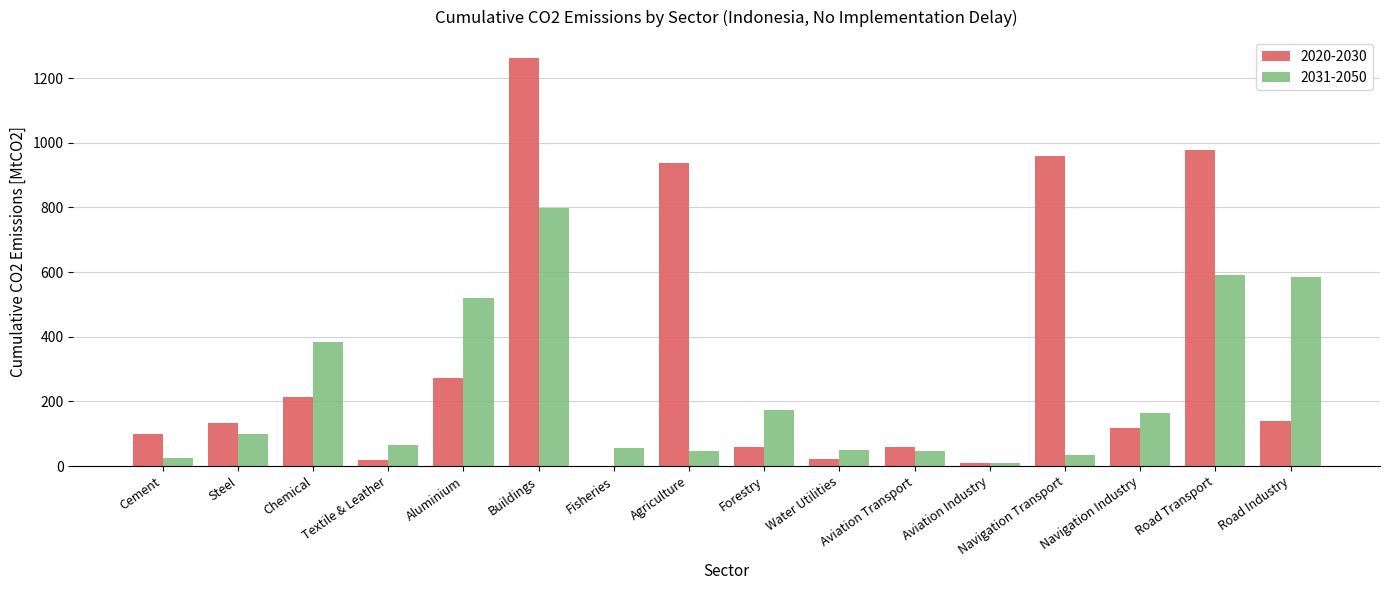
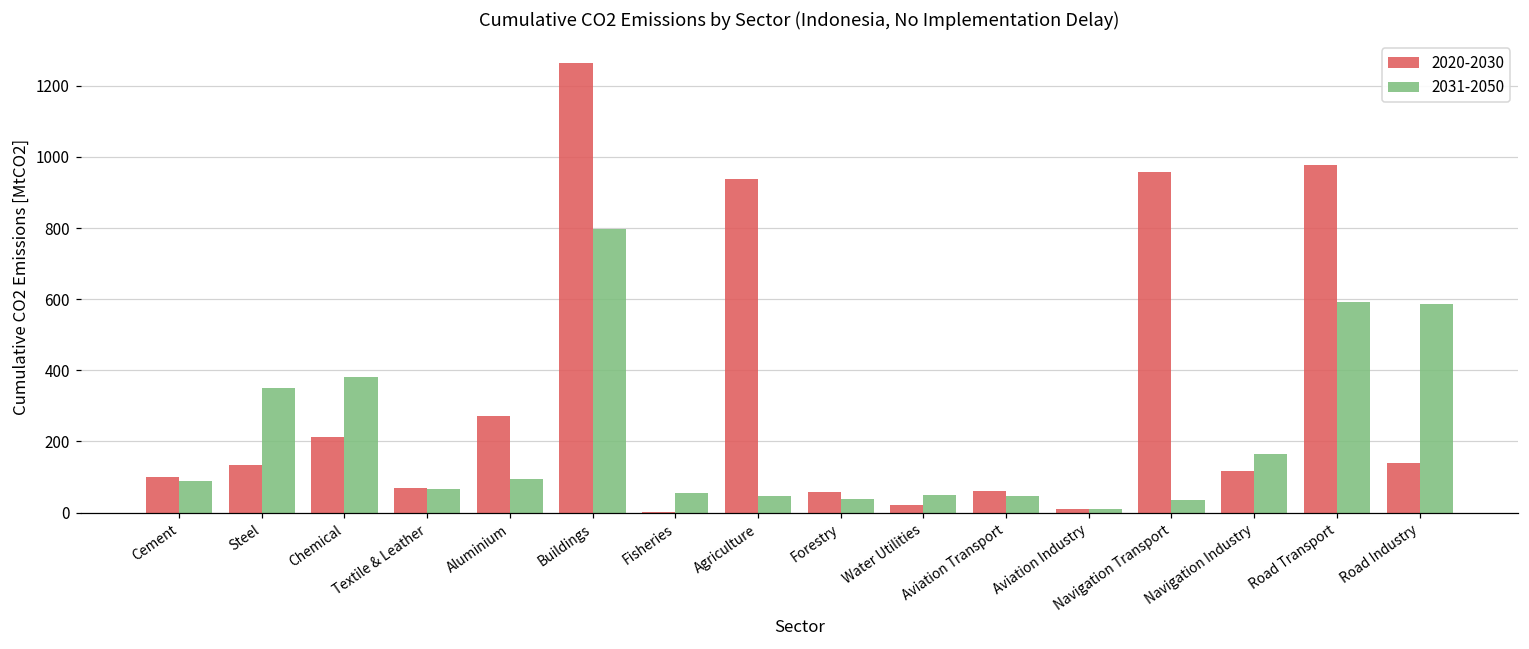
  {
    "2020-2030": {
      "Cement": 100,
      "Steel": 130,
      "Chemical": 210,
-     "Textile & Leather": 20,
+     "Textile & Leather": 70,
      "Aluminium": 270,
      "Buildings": 1260,
      "Agriculture": 940,
      "Forestry": 60,
      "Water Utilities": 20,
      "Aviation Transport": 60,
      "Aviation Industry": 10,
      "Navigation Transport": 960,
      "Navigation Industry": 120,
      "Road Transport": 980,
      "Road Industry": 140
    },
    "2031-2050": {
-     "Cement": 30,
-     "Steel": 100,
+     "Cement": 90,
+     "Steel": 350,
      "Chemical": 380,
      "Textile & Leather": 70,
-     "Aluminium": 520,
+     "Aluminium": 100,
      "Buildings": 800,
      "Fisheries": 60,
      "Agriculture": 50,
-     "Forestry": 170,
+     "Forestry": 40,
      "Water Utilities": 50,
      "Aviation Transport": 50,
      "Aviation Industry": 10,
      "Navigation Transport": 40,
      "Navigation Industry": 160,
      "Road Transport": 590,
      "Road Industry": 590
    }
  }
